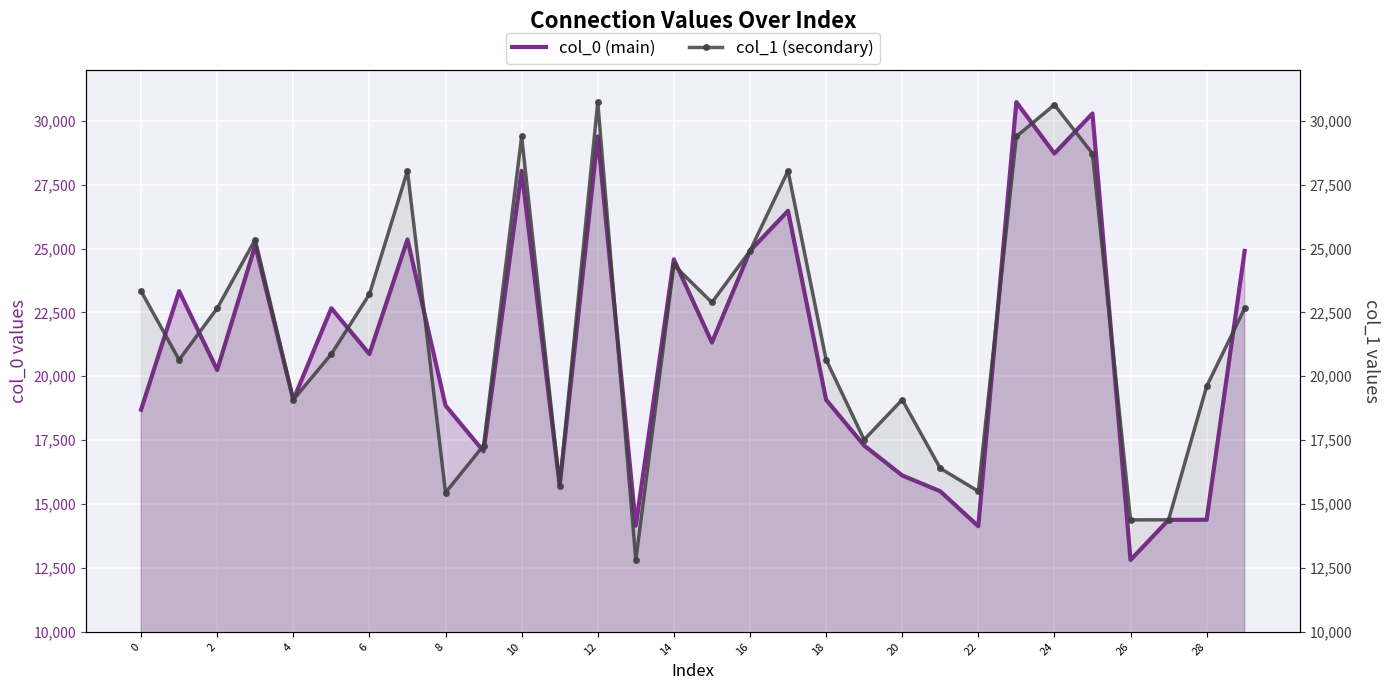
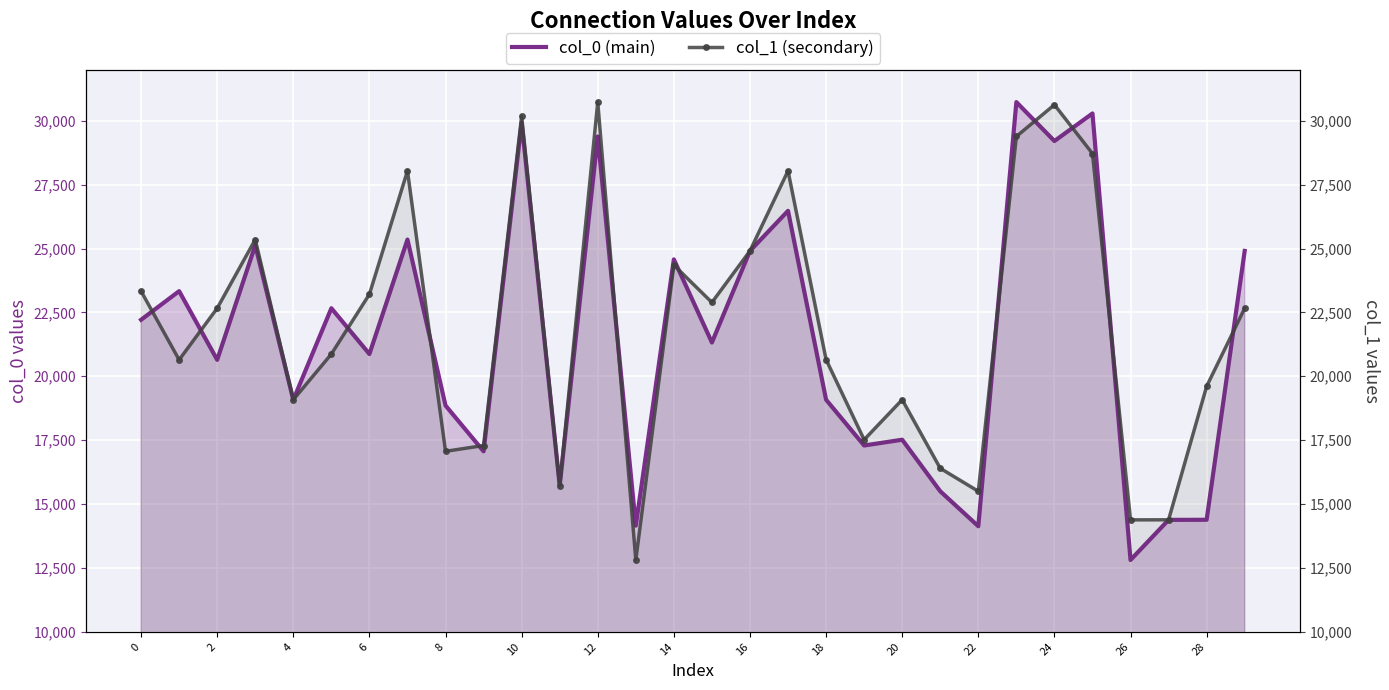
  {
    "col_0 (main)": {
-     "0": "18,700",
-     "2": "20,200",
+     "0": "22,200",
+     "2": "20,600",
      "4": "19,100",
      "6": "20,900",
      "8": "18,900",
-     "10": "28,000",
+     "10": "29,900",
      "12": "29,400",
      "14": "24,600",
      "16": "24,900",
      "18": "19,100",
-     "20": "16,100",
+     "20": "17,500",
      "22": "14,100",
-     "24": "28,700",
+     "24": "29,200",
      "26": "12,800",
      "28": "14,400"
    },
    "col_1 (secondary)": {
      "0": "23,300",
      "2": "22,700",
      "4": "19,100",
      "6": "23,200",
-     "8": "15,400",
-     "10": "29,400",
+     "8": "17,100",
+     "10": "30,200",
      "12": "30,700",
      "14": "24,300",
      "16": "24,900",
      "18": "20,700",
      "20": "19,100",
      "22": "15,500",
      "24": "30,600",
      "26": "14,400",
      "28": "19,600"
    }
  }
